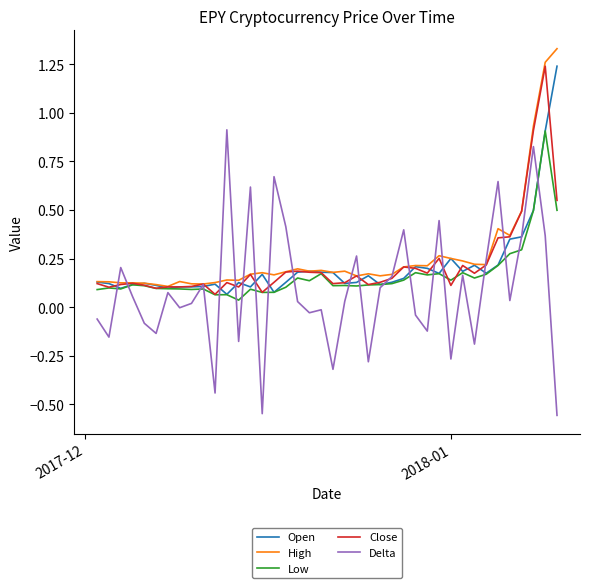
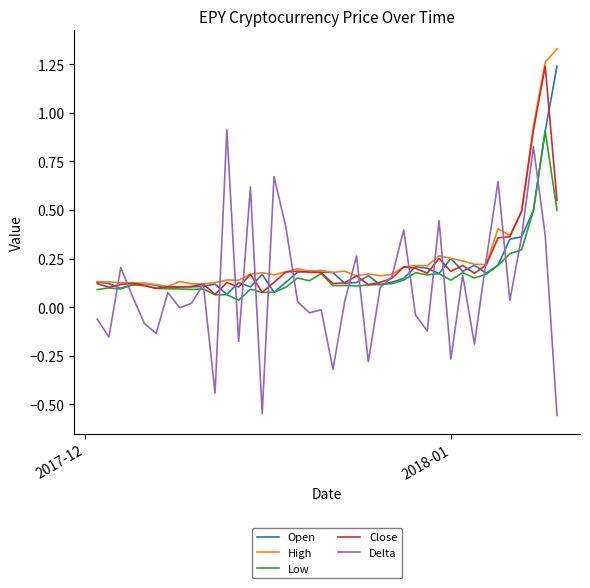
  {
    "Low": {
      "2018-01": 0.14
    },
    "Close": {
-     "2018-01": 0.11
+     "2018-01": 0.18
    },
    "Delta": {
      "2018-01": -0.27
    }
  }
